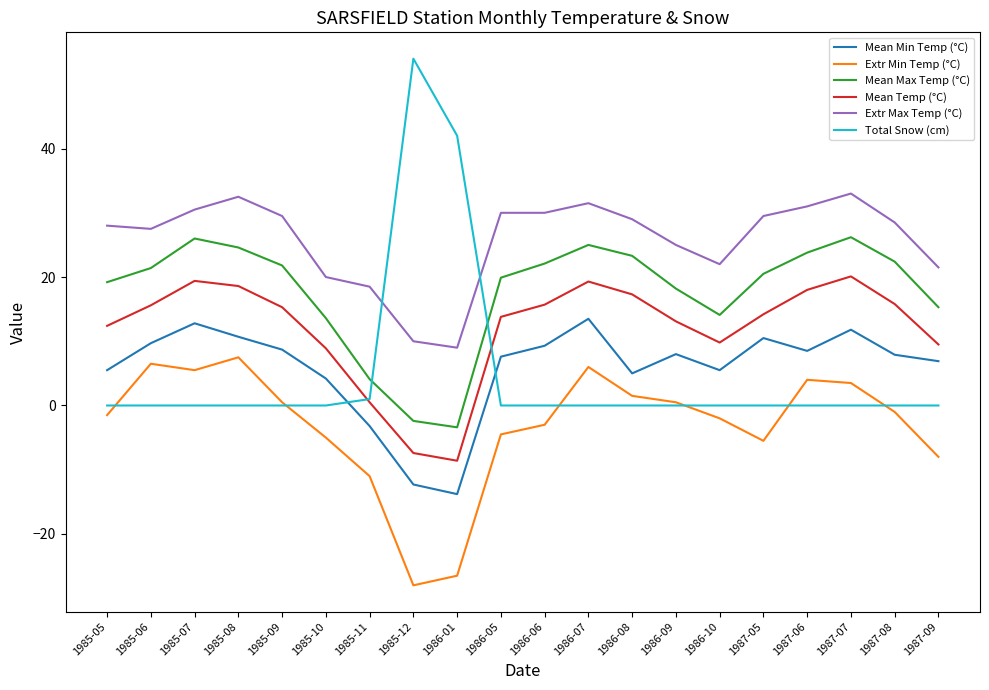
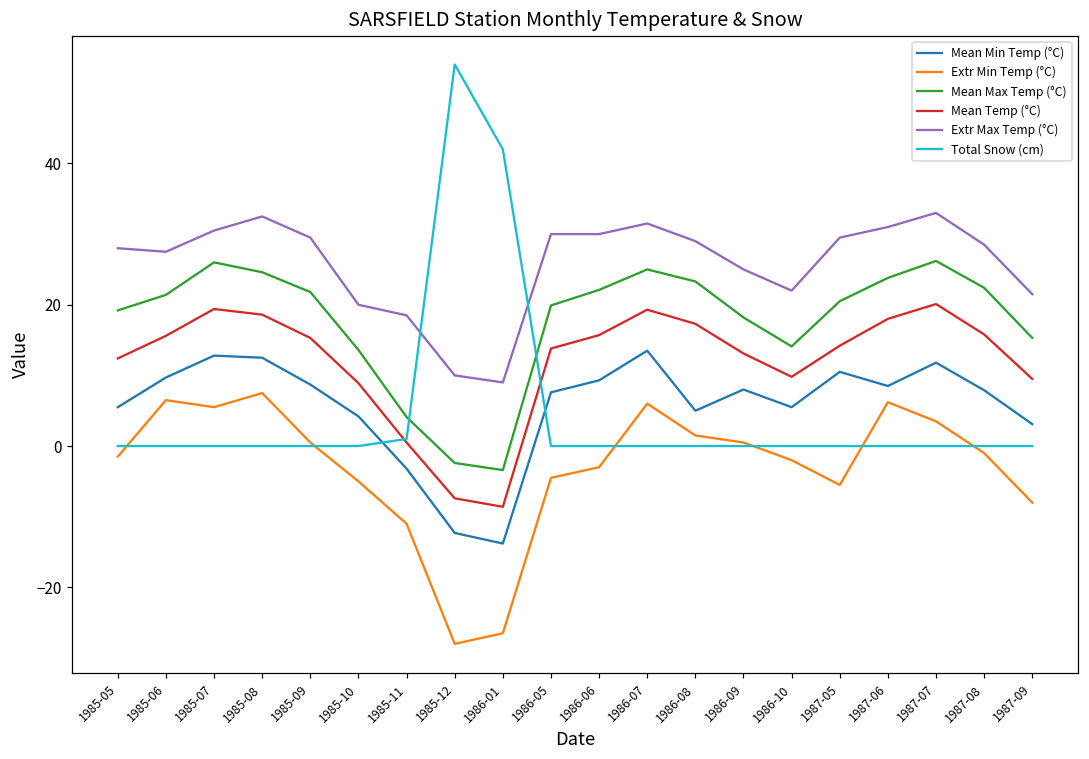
  {
    "Mean Min Temp (°C)": {
      "1985-05": 6,
      "1985-06": 10,
      "1985-07": 13,
-     "1985-08": 11,
+     "1985-08": 13,
      "1985-09": 9,
      "1985-10": 4,
      "1985-11": -3,
      "1985-12": -12,
      "1986-01": -14,
      "1986-05": 8,
      "1986-06": 9,
      "1986-07": 14,
      "1986-08": 5,
      "1986-09": 8,
      "1986-10": 6,
      "1987-05": 11,
      "1987-06": 9,
      "1987-07": 12,
      "1987-08": 8,
-     "1987-09": 7
+     "1987-09": 3
    },
    "Extr Min Temp (°C)": {
      "1985-05": -2,
      "1985-06": 7,
      "1985-07": 6,
      "1985-08": 8,
      "1985-09": 1,
      "1985-10": -5,
      "1985-11": -11,
      "1985-12": -28,
      "1986-01": -27,
      "1986-05": -5,
      "1986-06": -3,
      "1986-07": 6,
      "1986-08": 2,
      "1986-09": 1,
      "1986-10": -2,
      "1987-05": -6,
-     "1987-06": 4,
+     "1987-06": 6,
      "1987-07": 4,
      "1987-08": -1,
      "1987-09": -8
    },
    "Mean Max Temp (°C)": {
      "1985-05": 19,
      "1985-06": 21,
      "1985-07": 26,
      "1985-08": 25,
      "1985-09": 22,
      "1985-10": 14,
      "1985-11": 4,
      "1985-12": -2,
      "1986-01": -3,
      "1986-05": 20,
      "1986-06": 22,
      "1986-07": 25,
      "1986-08": 23,
      "1986-09": 18,
      "1986-10": 14,
      "1987-05": 21,
      "1987-06": 24,
      "1987-07": 26,
      "1987-08": 22,
      "1987-09": 15
    },
    "Mean Temp (°C)": {
      "1985-05": 12,
      "1985-06": 16,
      "1985-07": 19,
      "1985-08": 19,
      "1985-09": 15,
      "1985-10": 9,
      "1985-11": 1,
      "1985-12": -7,
      "1986-01": -9,
      "1986-05": 14,
      "1986-06": 16,
      "1986-07": 19,
      "1986-08": 17,
      "1986-09": 13,
      "1986-10": 10,
      "1987-05": 14,
      "1987-06": 18,
      "1987-07": 20,
      "1987-08": 16,
      "1987-09": 10
    },
    "Extr Max Temp (°C)": {
      "1985-05": 28,
      "1985-06": 28,
      "1985-07": 31,
      "1985-08": 33,
      "1985-09": 30,
      "1985-10": 20,
      "1985-11": 19,
      "1985-12": 10,
      "1986-01": 9,
      "1986-05": 30,
      "1986-06": 30,
      "1986-07": 32,
      "1986-08": 29,
      "1986-09": 25,
      "1986-10": 22,
      "1987-05": 30,
      "1987-06": 31,
      "1987-07": 33,
      "1987-08": 29,
      "1987-09": 22
    },
    "Total Snow (cm)": {
      "1985-05": 0,
      "1985-06": 0,
      "1985-07": 0,
      "1985-08": 0,
      "1985-09": 0,
      "1985-10": 0,
      "1985-11": 1,
      "1985-12": 54,
      "1986-01": 42,
      "1986-05": 0,
      "1986-06": 0,
      "1986-07": 0,
      "1986-08": 0,
      "1986-09": 0,
      "1986-10": 0,
      "1987-05": 0,
      "1987-06": 0,
      "1987-07": 0,
      "1987-08": 0,
      "1987-09": 0
    }
  }
